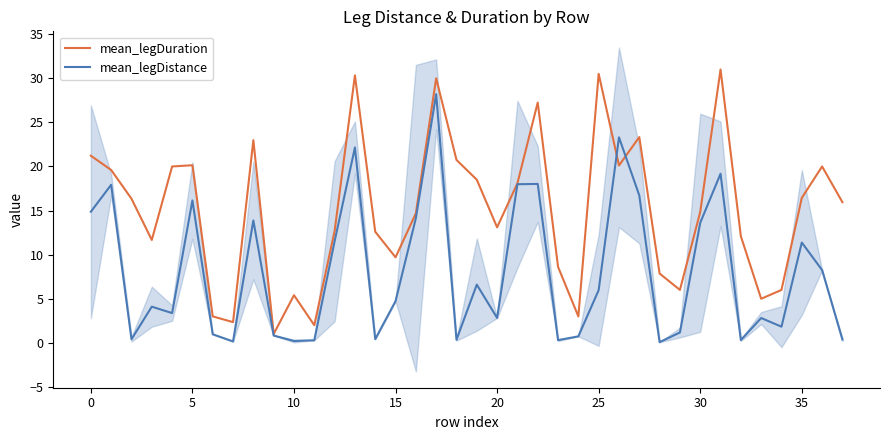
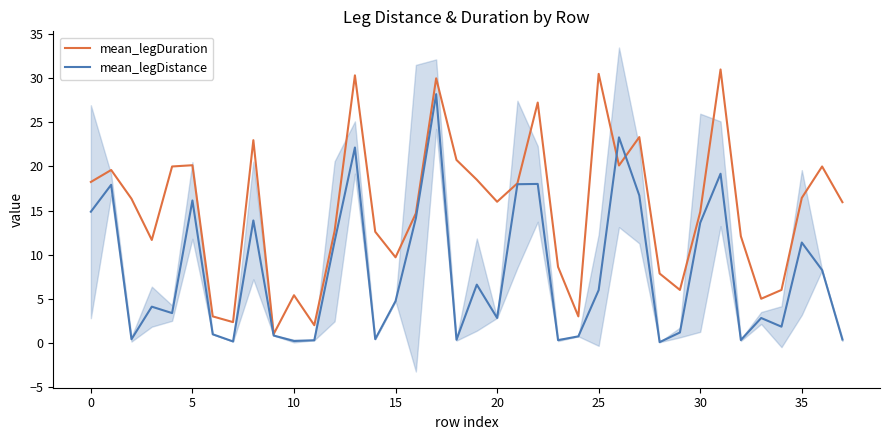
  {
    "mean_legDuration": {
-     "0": 21,
+     "0": 18,
      "5": 20,
      "10": 5,
      "15": 10,
-     "20": 13,
+     "20": 16,
      "25": 31,
      "30": 15,
      "35": 16
    }
  }
